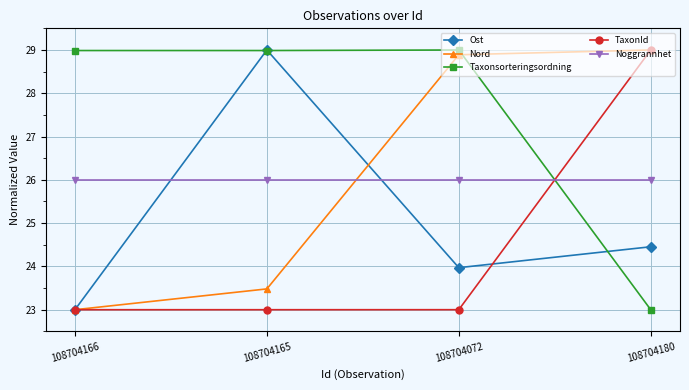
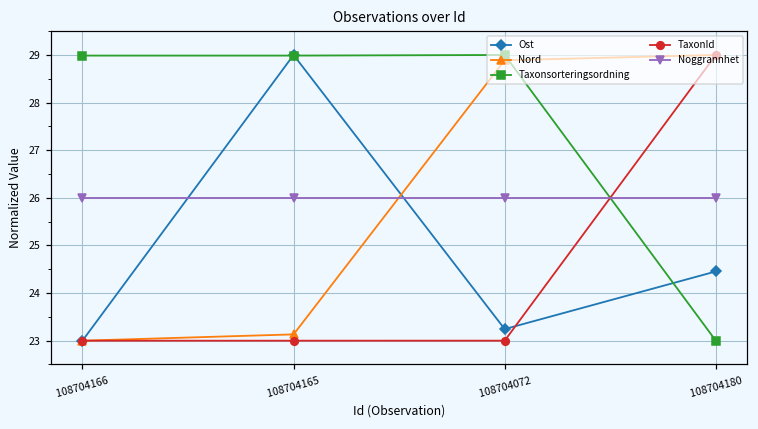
  {
    "Ost": {
-     "108704072": 24.0,
+     "108704072": 23.2,
      "108704180": 24.5
    },
    "Nord": {
-     "108704165": 23.5
+     "108704165": 23.1
    },
    "Taxonsorteringsordning": {
      "108704166": 29.0,
      "108704180": 23.0
    },
    "TaxonId": {
      "108704165": 23.0,
      "108704072": 23.0
    },
    "Noggrannhet": {
      "108704166": 26.0,
      "108704165": 26.0,
      "108704072": 26.0,
      "108704180": 26.0
    }
  }
